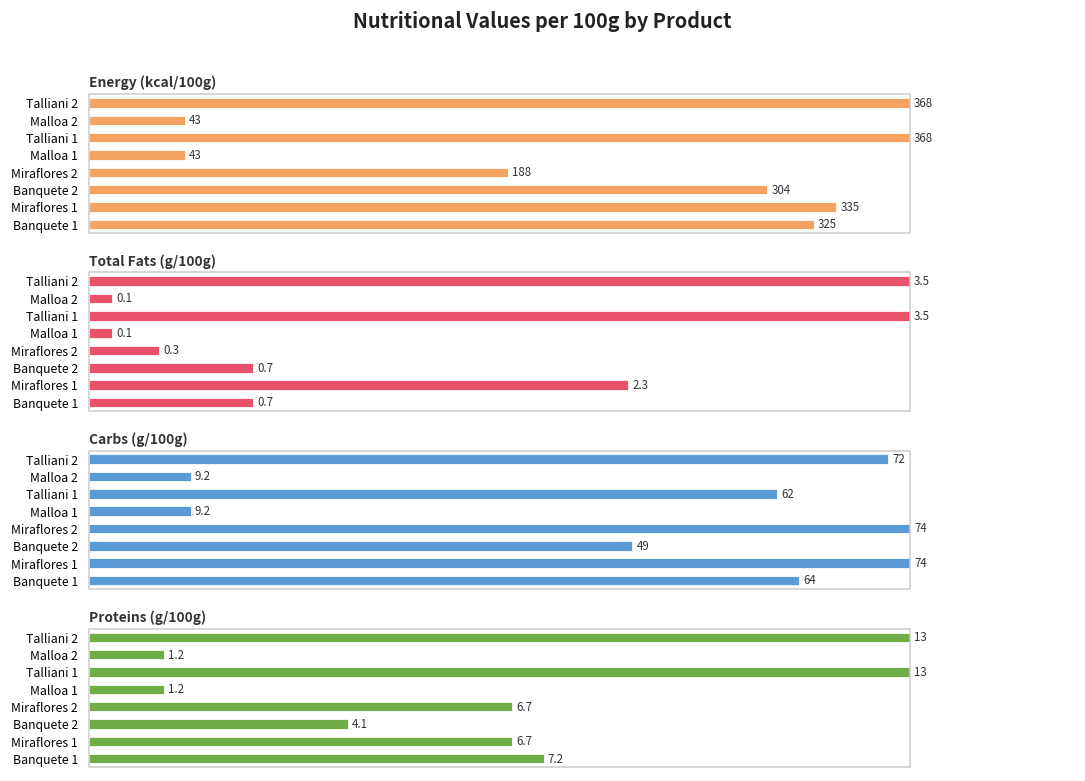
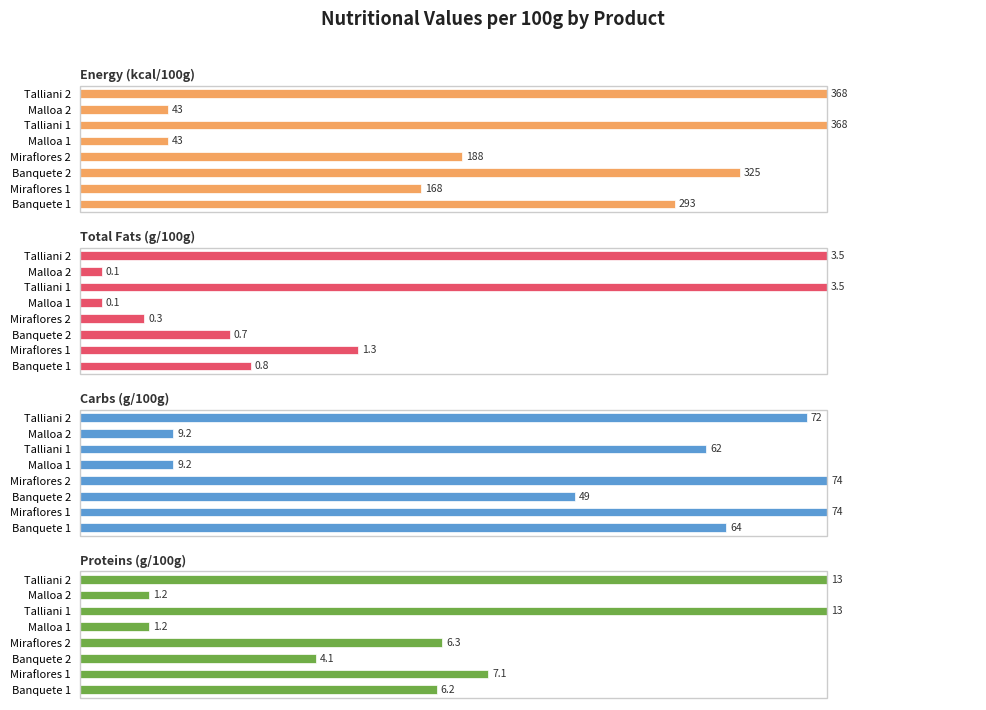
  {
    "Energy (kcal/100g)": {
-     "Banquete 2": 304,
-     "Miraflores 1": 335,
-     "Banquete 1": 325
+     "Banquete 2": 325,
+     "Miraflores 1": 168,
+     "Banquete 1": 293
    },
    "Total Fats (g/100g)": {
-     "Miraflores 1": 2.3,
-     "Banquete 1": 0.7
+     "Miraflores 1": 1.3,
+     "Banquete 1": 0.8
    },
    "Proteins (g/100g)": {
-     "Miraflores 2": 6.7,
-     "Miraflores 1": 6.7,
-     "Banquete 1": 7.2
+     "Miraflores 2": 6.3,
+     "Miraflores 1": 7.1,
+     "Banquete 1": 6.2
    }
  }
